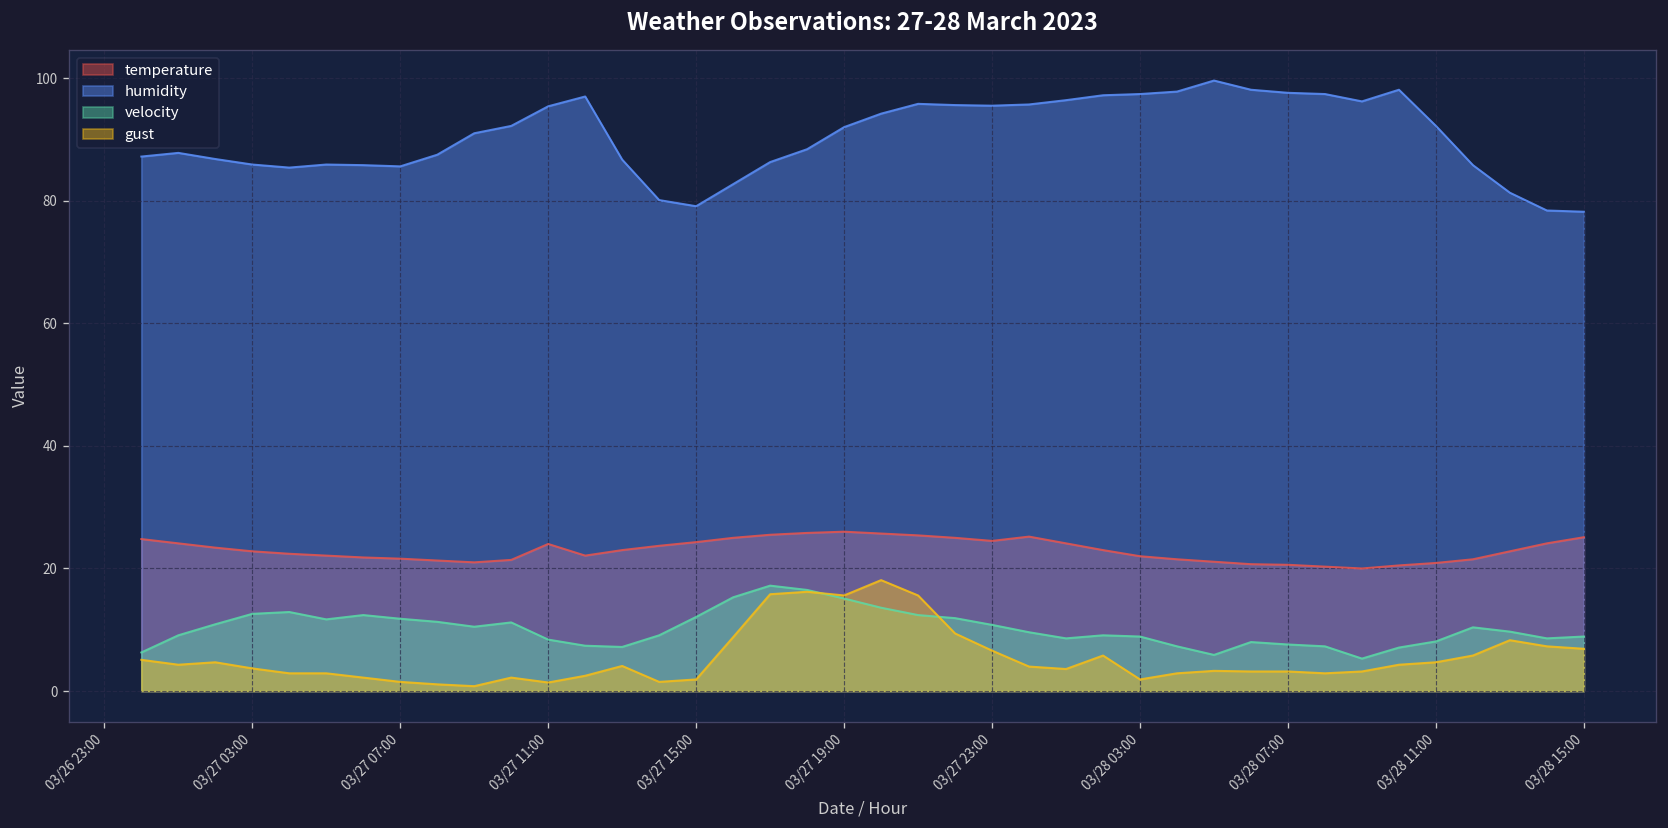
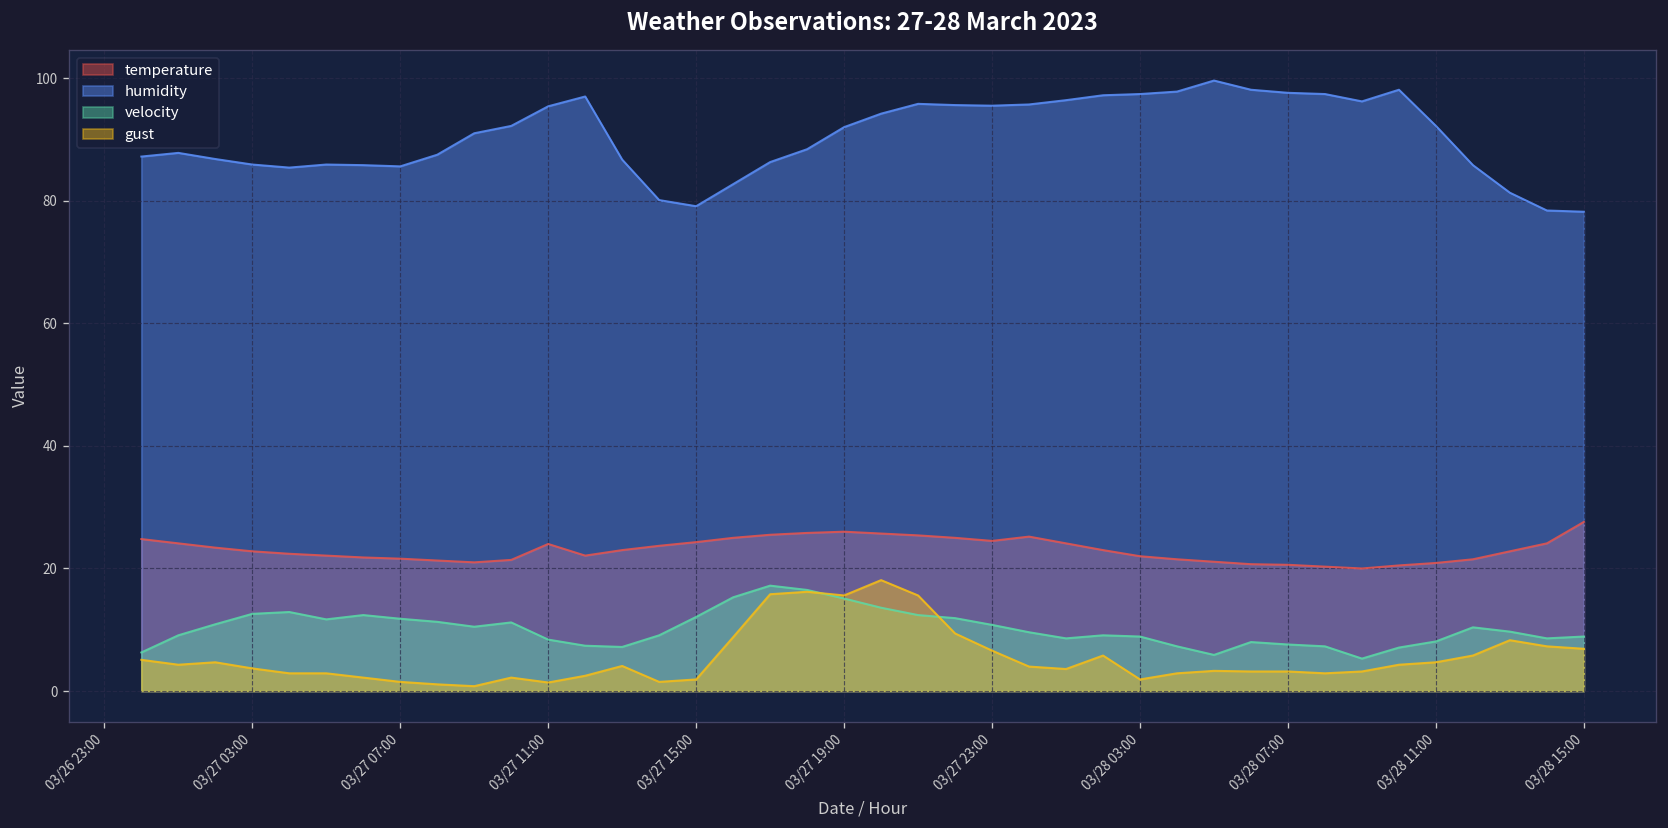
  {
    "temperature": {
      "03/27 03:00": 23,
      "03/27 07:00": 22,
      "03/27 11:00": 24,
      "03/27 15:00": 24,
      "03/27 19:00": 26,
      "03/27 23:00": 25,
      "03/28 03:00": 22,
      "03/28 07:00": 21,
      "03/28 11:00": 21,
-     "03/28 15:00": 25
+     "03/28 15:00": 28
    },
    "humidity": {
      "03/27 03:00": 86,
      "03/27 07:00": 86,
      "03/27 11:00": 95,
      "03/27 15:00": 79,
      "03/27 19:00": 92,
      "03/27 23:00": 96,
      "03/28 03:00": 97,
      "03/28 07:00": 98,
      "03/28 11:00": 92,
      "03/28 15:00": 78
    },
    "velocity": {
      "03/27 03:00": 13,
      "03/27 07:00": 12,
      "03/27 11:00": 8,
      "03/27 15:00": 12,
      "03/27 23:00": 11,
      "03/28 03:00": 9,
      "03/28 07:00": 8,
      "03/28 11:00": 8,
      "03/28 15:00": 9
    },
    "gust": {
      "03/27 03:00": 4,
      "03/27 07:00": 2,
      "03/27 11:00": 1,
      "03/27 15:00": 2,
      "03/27 23:00": 7,
      "03/28 03:00": 2,
      "03/28 07:00": 3,
      "03/28 11:00": 5,
      "03/28 15:00": 7
    }
  }
